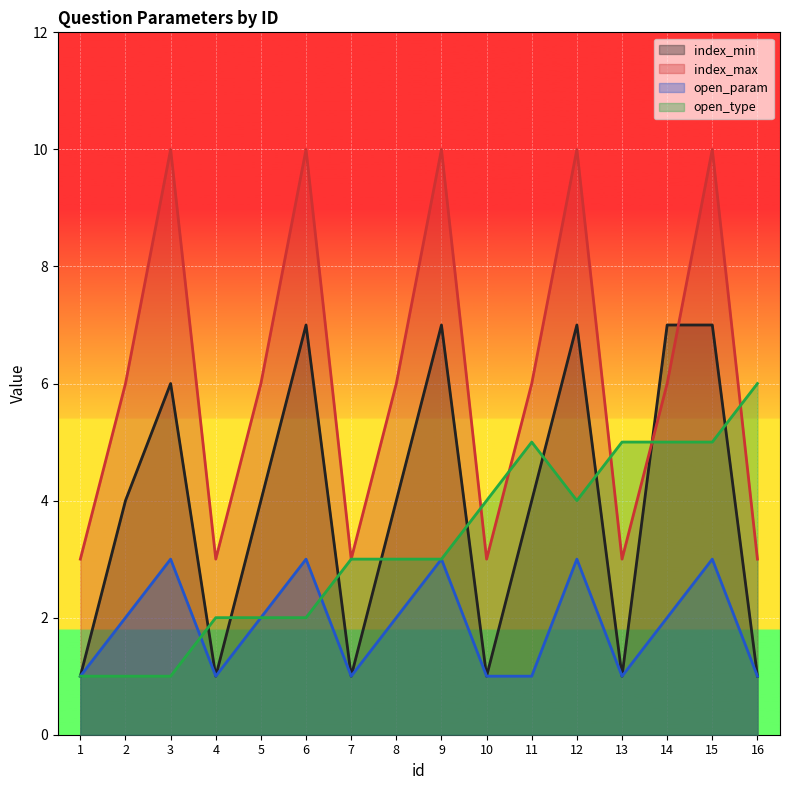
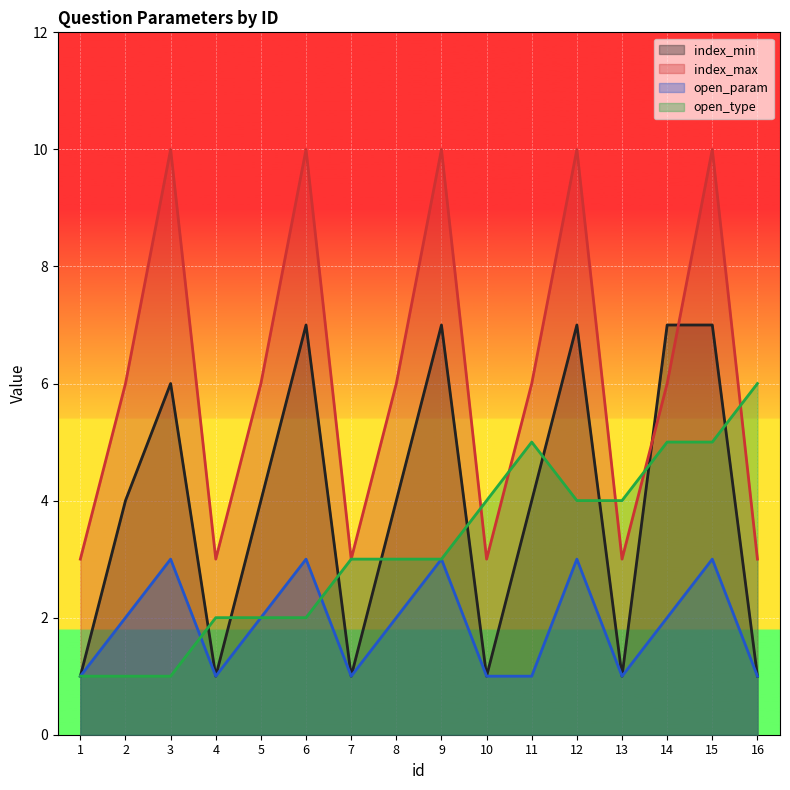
  {
    "index_min": {
      "2": 4,
      "3": 6,
      "5": 4,
      "6": 7,
      "8": 4,
      "9": 7,
      "11": 4,
      "12": 7,
      "14": 7,
      "15": 7
    },
    "index_max": {
      "1": 3,
      "2": 6,
      "3": 10,
      "4": 3,
      "5": 6,
      "6": 10,
      "8": 6,
      "9": 10,
      "10": 3,
      "11": 6,
      "12": 10,
      "13": 3,
      "14": 6,
      "15": 10,
      "16": 3
    },
    "open_param": {
      "2": 2,
      "3": 3,
      "6": 3,
      "8": 2,
      "11": 1,
      "12": 3,
      "14": 2,
      "15": 3
    },
    "open_type": {
      "2": 1,
      "3": 1,
      "4": 2,
      "6": 2,
      "8": 3,
      "10": 4,
      "11": 5,
      "12": 4,
-     "13": 5,
+     "13": 4,
      "14": 5,
      "15": 5,
      "16": 6
    }
  }
